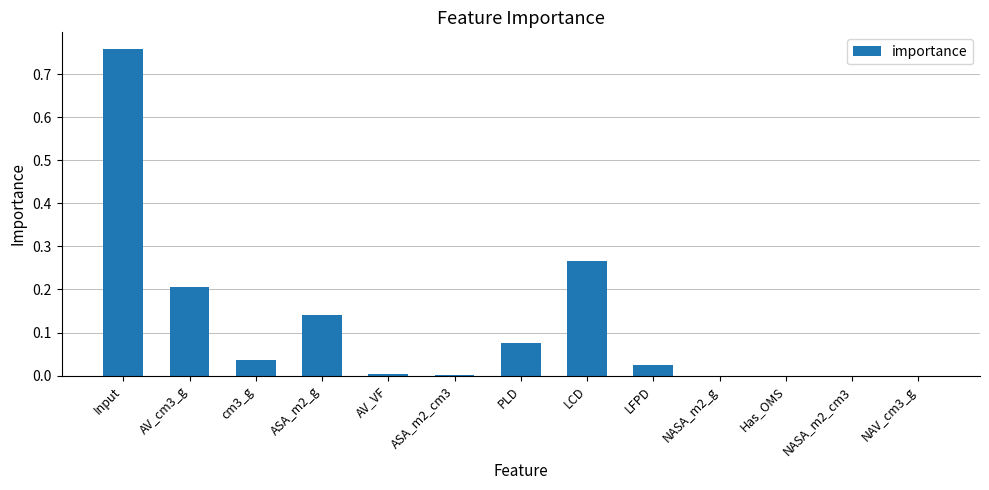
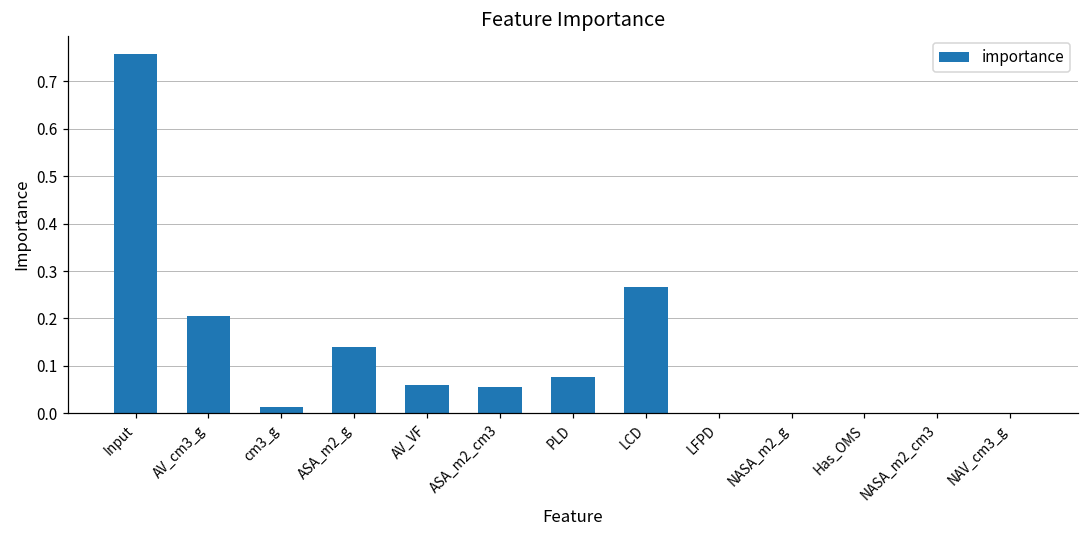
  {
    "Input": 0.76,
    "AV_cm3_g": 0.21,
-   "cm3_g": 0.04,
+   "cm3_g": 0.01,
    "ASA_m2_g": 0.14,
-   "AV_VF": 0.00,
-   "ASA_m2_cm3": 0.00,
+   "AV_VF": 0.06,
+   "ASA_m2_cm3": 0.06,
    "PLD": 0.08,
    "LCD": 0.27,
-   "LFPD": 0.03
+   "LFPD": 0.00
  }
